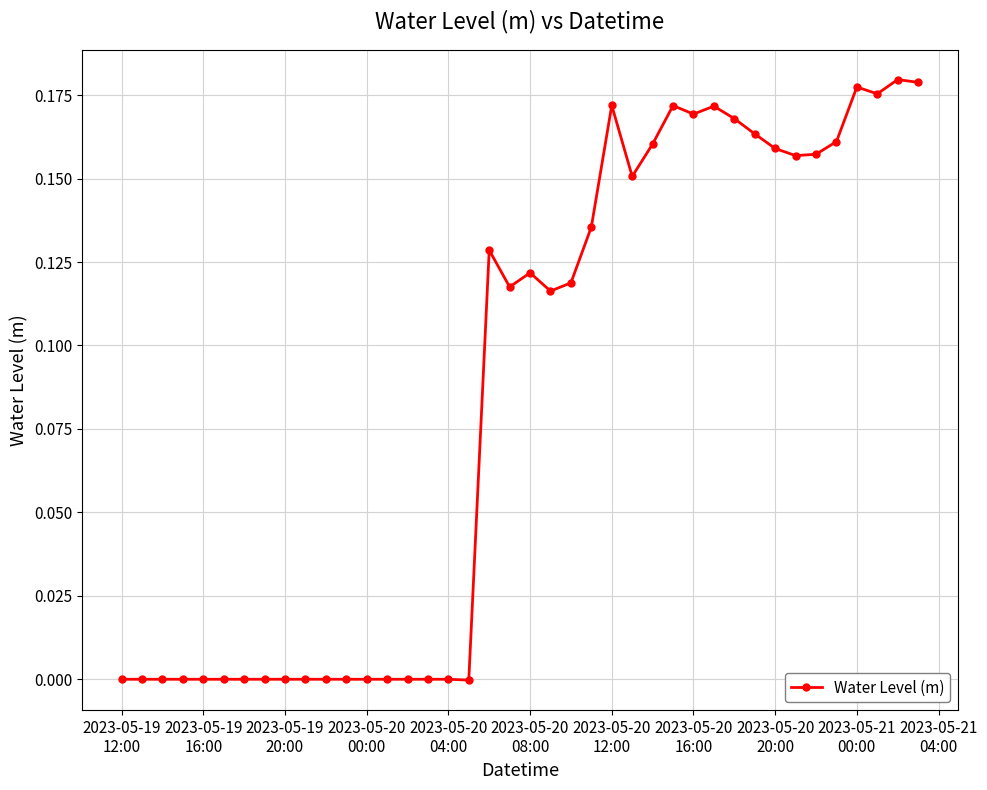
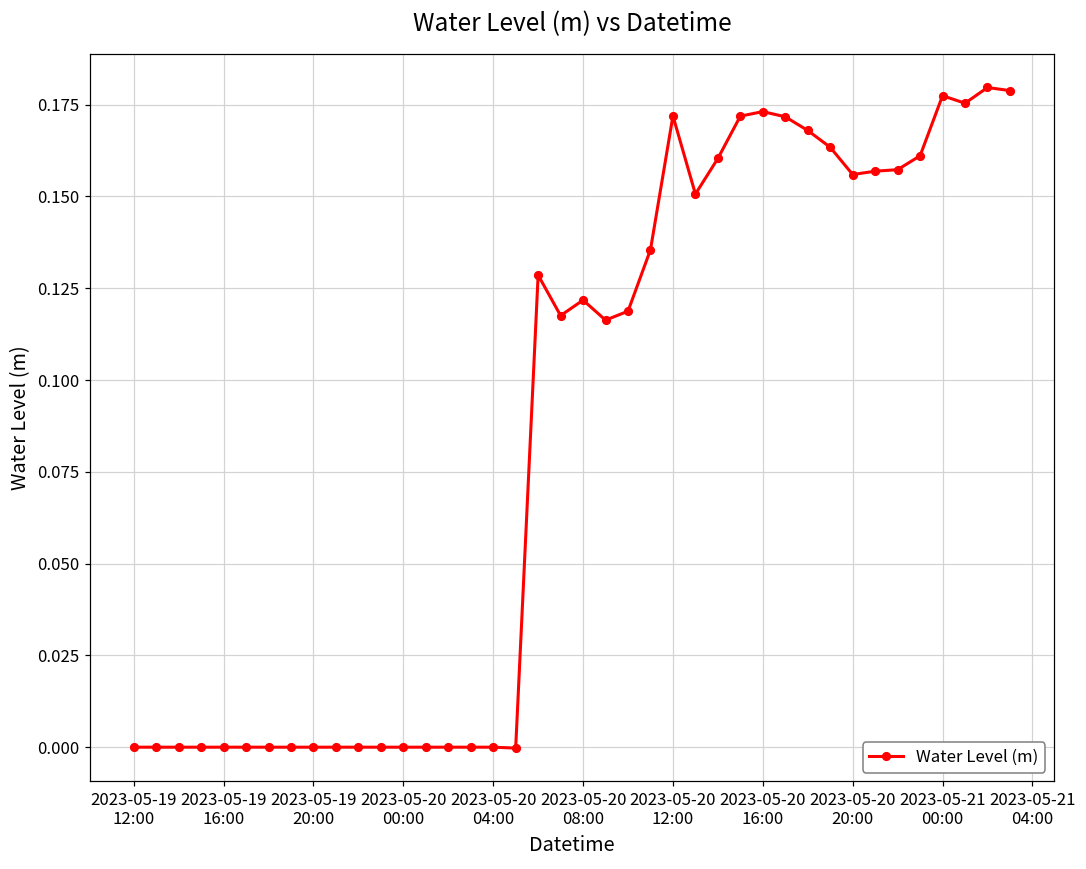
  {
    "2023-05-19 12:00": 0.000,
    "2023-05-19 16:00": 0.000,
    "2023-05-19 20:00": 0.000,
    "2023-05-20 00:00": 0.000,
    "2023-05-20 04:00": 0.000,
    "2023-05-20 08:00": 0.122,
    "2023-05-20 12:00": 0.172,
-   "2023-05-20 16:00": 0.169,
-   "2023-05-20 20:00": 0.159,
+   "2023-05-20 16:00": 0.173,
+   "2023-05-20 20:00": 0.156,
    "2023-05-21 00:00": 0.177
  }
